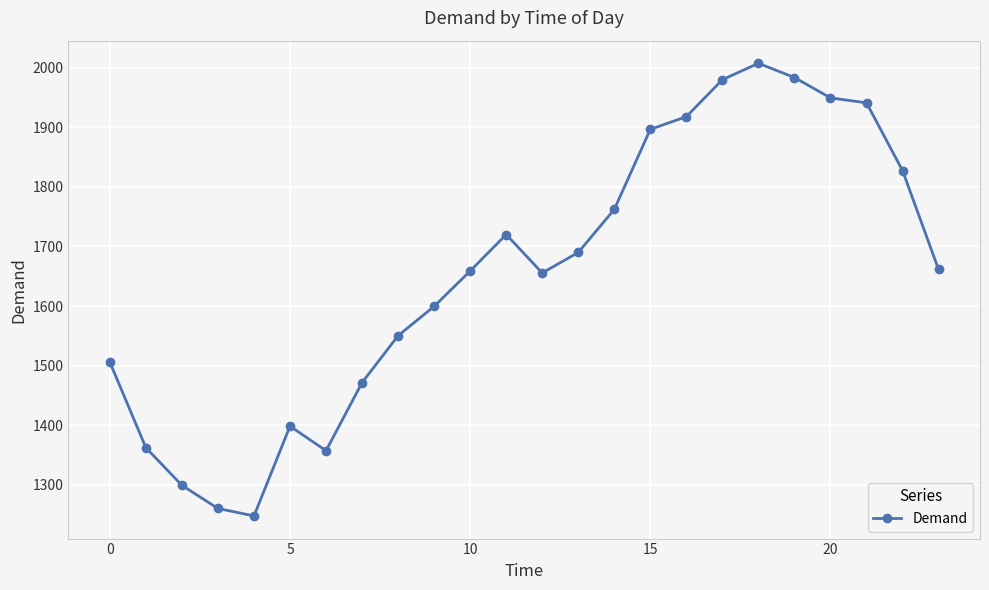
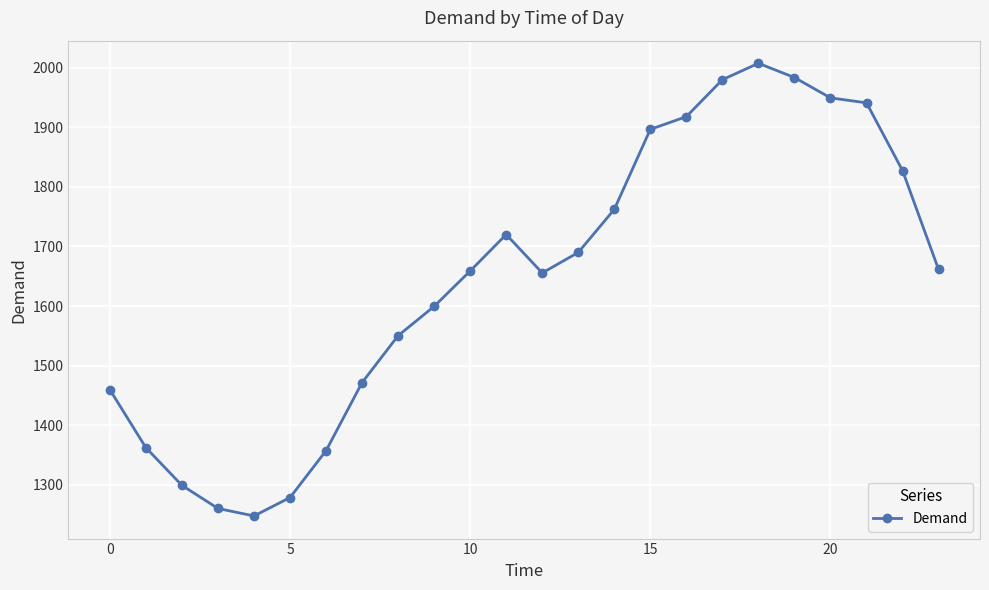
  {
-   "0": 1510,
-   "5": 1400,
+   "0": 1460,
+   "5": 1280,
    "10": 1660,
    "15": 1900,
    "20": 1950
  }
